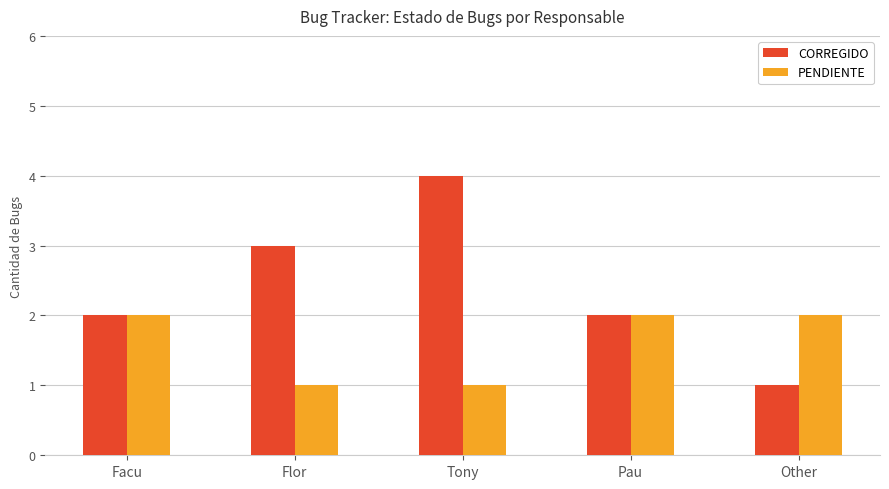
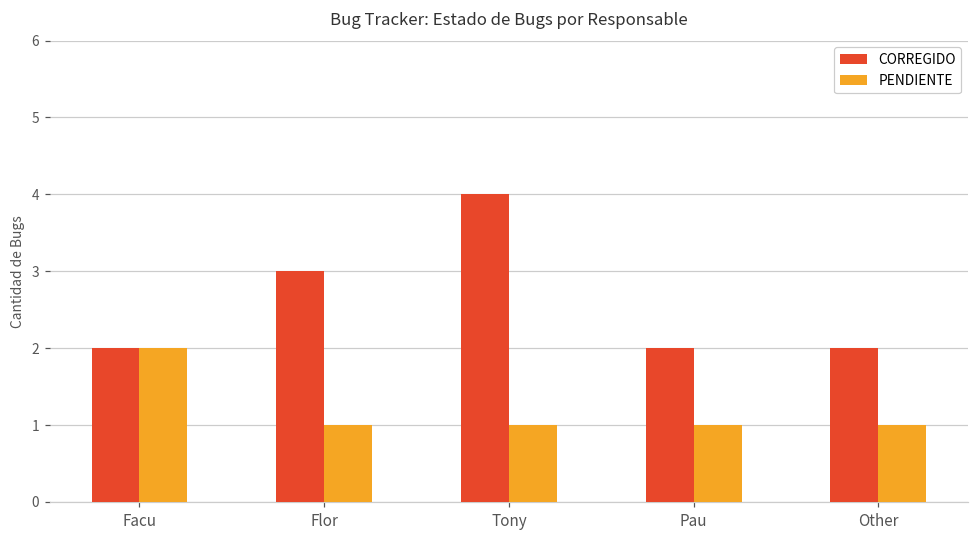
  {
    "CORREGIDO": {
      "Facu": 2,
      "Flor": 3,
      "Tony": 4,
      "Pau": 2,
-     "Other": 1
+     "Other": 2
    },
    "PENDIENTE": {
      "Facu": 2,
      "Flor": 1,
      "Tony": 1,
-     "Pau": 2,
-     "Other": 2
+     "Pau": 1,
+     "Other": 1
    }
  }
